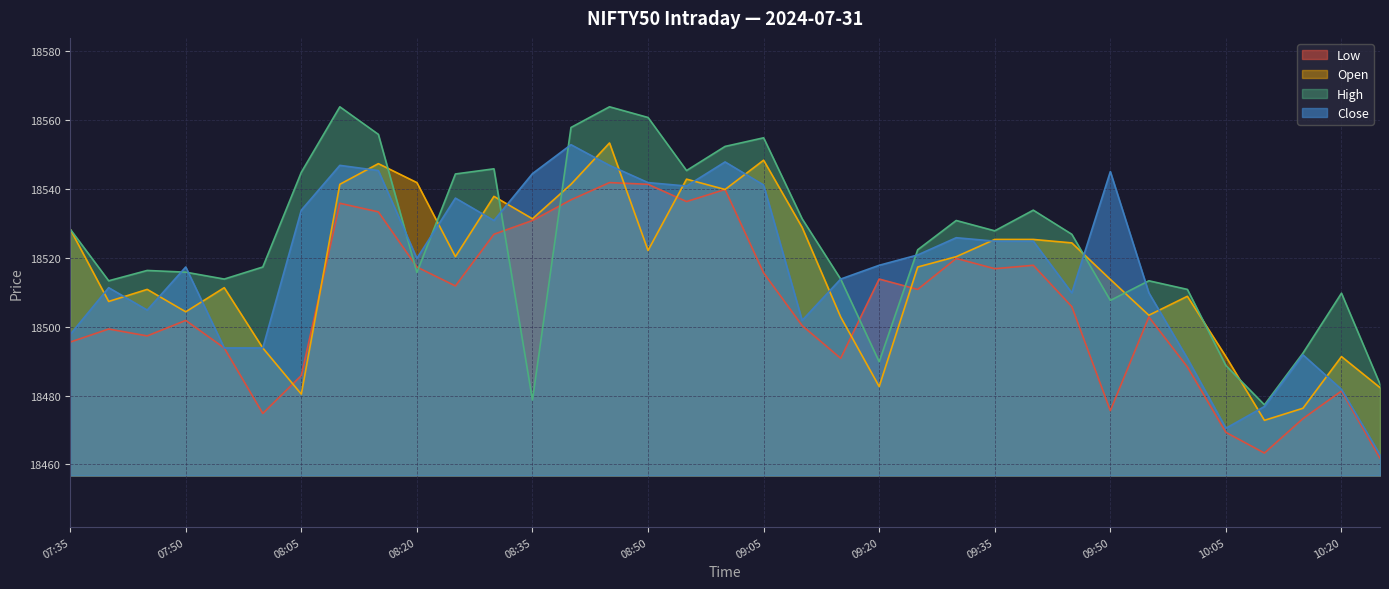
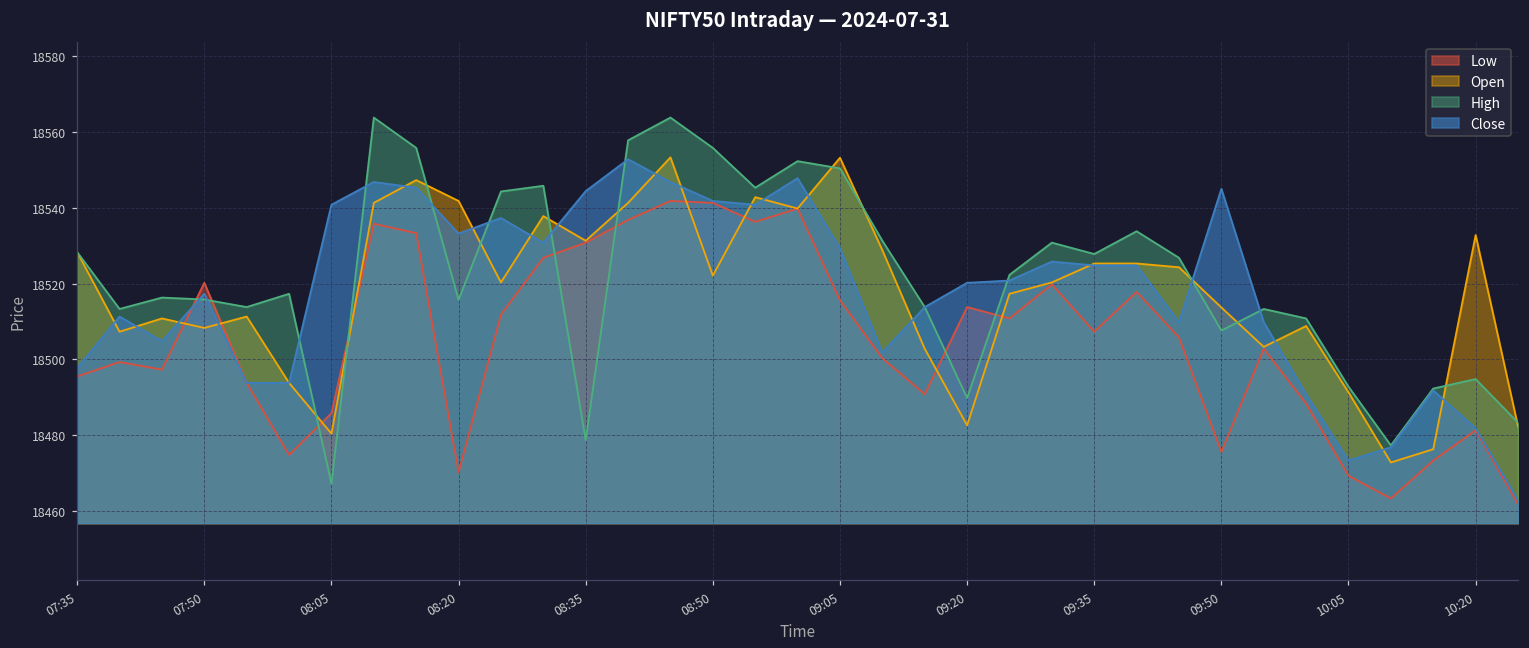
  {
    "Low": {
      "07:35": 18496,
-     "07:50": 18502,
+     "07:50": 18520,
      "08:05": 18486,
-     "08:20": 18517,
+     "08:20": 18470,
      "09:05": 18516,
      "09:20": 18514,
-     "09:35": 18517,
+     "09:35": 18507,
      "09:50": 18476,
      "10:05": 18469
    },
    "Open": {
-     "07:50": 18504,
+     "07:50": 18508,
      "08:05": 18480,
      "08:20": 18542,
      "08:50": 18522,
-     "09:05": 18548,
+     "09:05": 18553,
      "09:20": 18483,
      "09:50": 18514,
      "10:05": 18491,
-     "10:20": 18491
+     "10:20": 18533
    },
    "High": {
      "07:50": 18516,
-     "08:05": 18545,
+     "08:05": 18467,
      "08:20": 18516,
      "08:35": 18479,
-     "08:50": 18561,
-     "09:05": 18555,
+     "08:50": 18556,
+     "09:05": 18550,
      "09:20": 18490,
      "09:35": 18528,
      "09:50": 18508,
-     "10:05": 18489,
-     "10:20": 18510
+     "10:05": 18493,
+     "10:20": 18495
    },
    "Close": {
      "07:35": 18498,
      "07:50": 18517,
-     "08:05": 18534,
-     "08:20": 18520,
+     "08:05": 18541,
+     "08:20": 18533,
      "08:35": 18544,
-     "09:05": 18541,
-     "09:20": 18518,
+     "09:05": 18529,
+     "09:20": 18520,
      "09:50": 18545,
-     "10:05": 18471
+     "10:05": 18473
    }
  }
